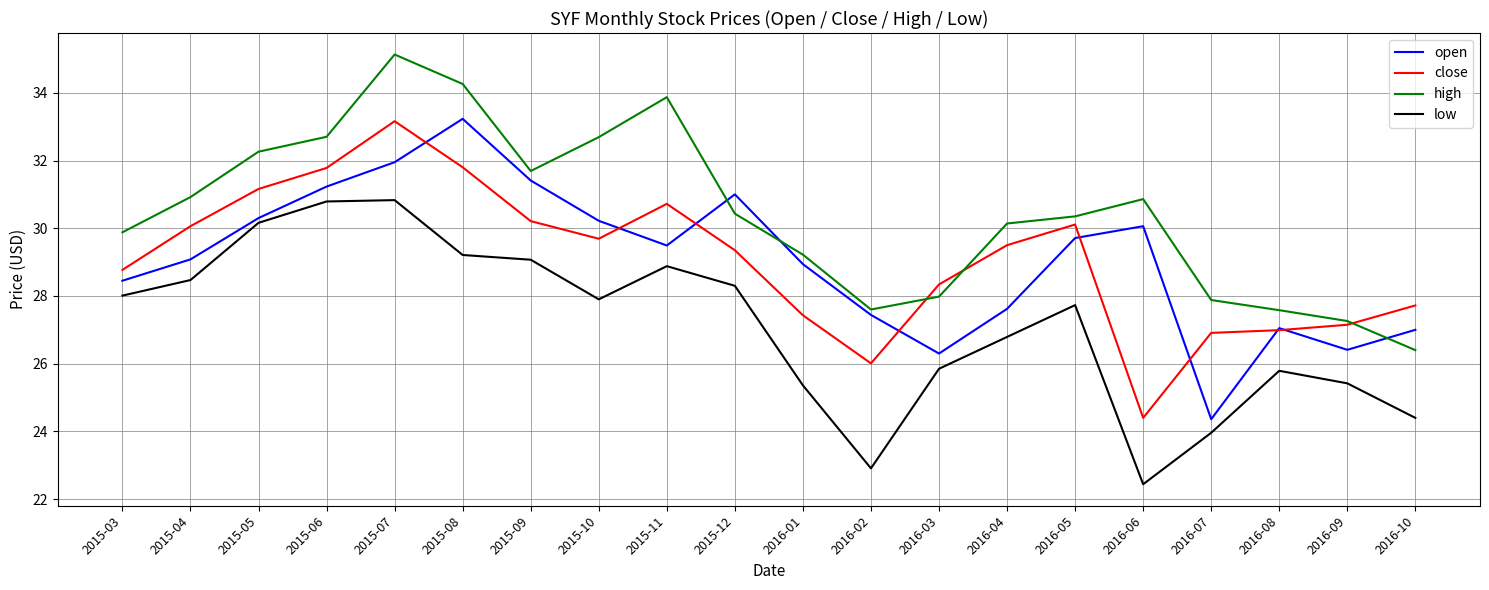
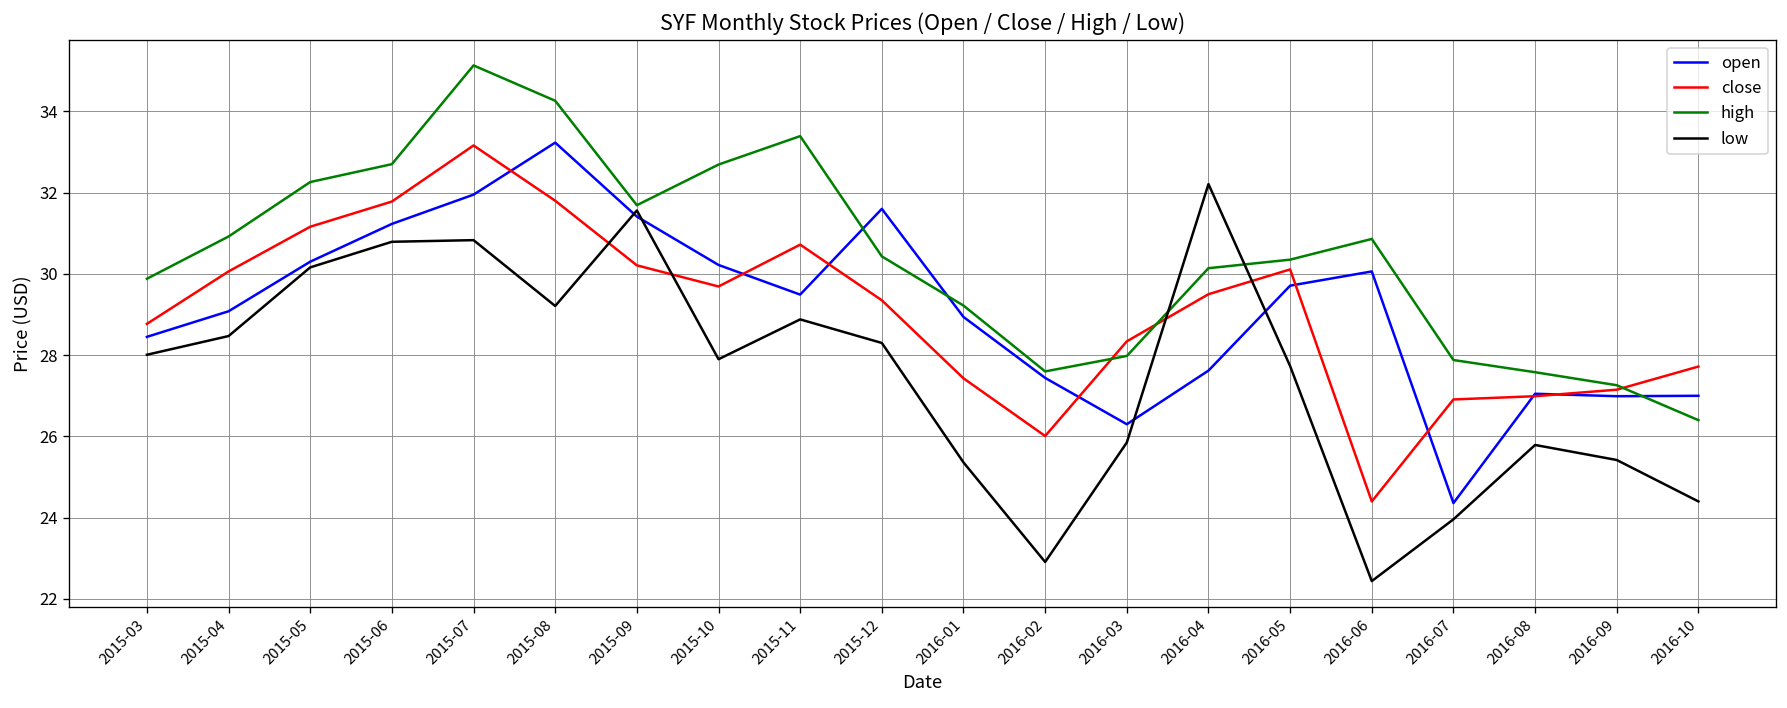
  {
    "open": {
      "2015-03": 28.5,
      "2015-04": 29.1,
      "2015-05": 30.3,
      "2015-06": 31.2,
      "2015-07": 32.0,
      "2015-08": 33.2,
      "2015-09": 31.4,
      "2015-10": 30.2,
      "2015-11": 29.5,
-     "2015-12": 31.0,
+     "2015-12": 31.6,
      "2016-01": 28.9,
      "2016-02": 27.4,
      "2016-03": 26.3,
      "2016-04": 27.6,
      "2016-05": 29.7,
      "2016-06": 30.1,
      "2016-07": 24.4,
-     "2016-09": 26.4,
+     "2016-09": 27.0,
      "2016-10": 27.0
    },
    "close": {
      "2015-03": 28.8,
      "2015-04": 30.1,
      "2015-05": 31.2,
      "2015-06": 31.8,
      "2015-07": 33.2,
      "2015-08": 31.8,
      "2015-09": 30.2,
      "2015-10": 29.7,
      "2015-11": 30.7,
      "2015-12": 29.4,
      "2016-01": 27.4,
      "2016-02": 26.0,
      "2016-03": 28.3,
      "2016-04": 29.5,
      "2016-05": 30.1,
      "2016-06": 24.4,
      "2016-07": 26.9,
      "2016-09": 27.2,
      "2016-10": 27.7
    },
    "high": {
      "2015-03": 29.9,
      "2015-04": 30.9,
      "2015-05": 32.3,
      "2015-06": 32.7,
      "2015-07": 35.1,
      "2015-08": 34.3,
      "2015-09": 31.7,
      "2015-10": 32.7,
-     "2015-11": 33.9,
+     "2015-11": 33.4,
      "2015-12": 30.4,
      "2016-01": 29.2,
      "2016-02": 27.6,
      "2016-03": 28.0,
      "2016-04": 30.1,
      "2016-05": 30.4,
      "2016-06": 30.9,
      "2016-07": 27.9,
      "2016-08": 27.6,
      "2016-09": 27.3,
      "2016-10": 26.4
    },
    "low": {
      "2015-03": 28.0,
      "2015-04": 28.5,
      "2015-05": 30.2,
      "2015-06": 30.8,
      "2015-07": 30.8,
      "2015-08": 29.2,
-     "2015-09": 29.1,
+     "2015-09": 31.6,
      "2015-10": 27.9,
      "2015-11": 28.9,
      "2015-12": 28.3,
      "2016-01": 25.4,
      "2016-02": 22.9,
      "2016-03": 25.9,
-     "2016-04": 26.8,
+     "2016-04": 32.2,
      "2016-05": 27.7,
      "2016-06": 22.4,
      "2016-07": 24.0,
      "2016-08": 25.8,
      "2016-09": 25.4,
      "2016-10": 24.4
    }
  }
